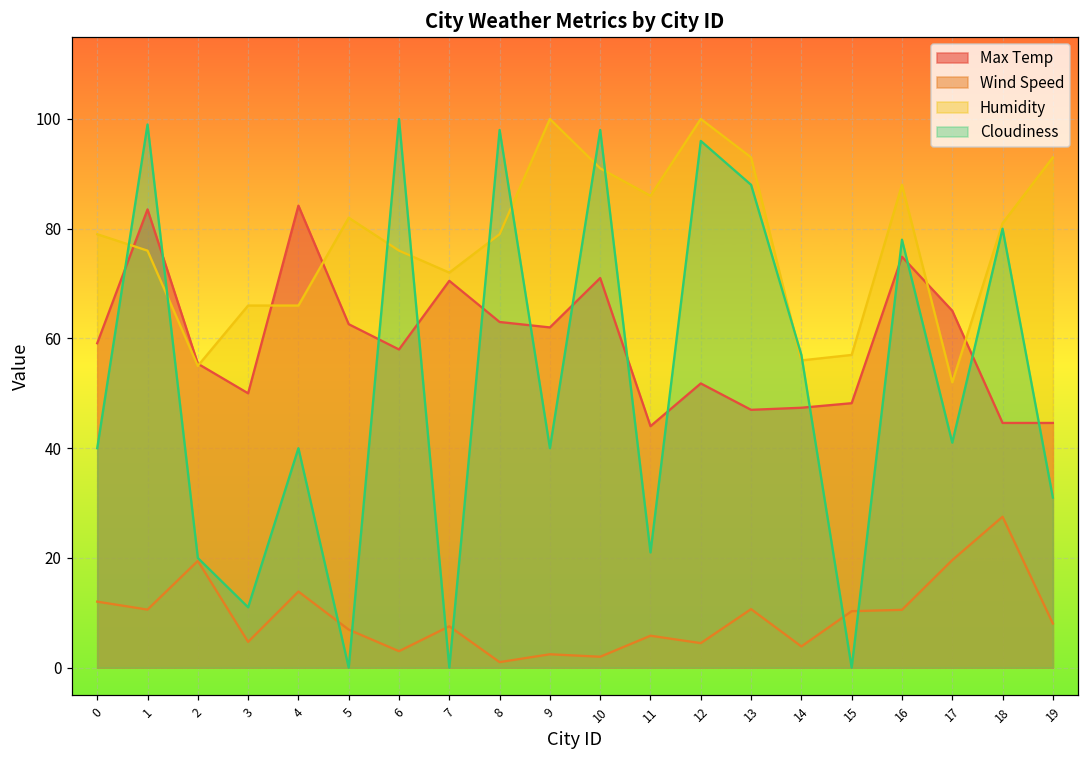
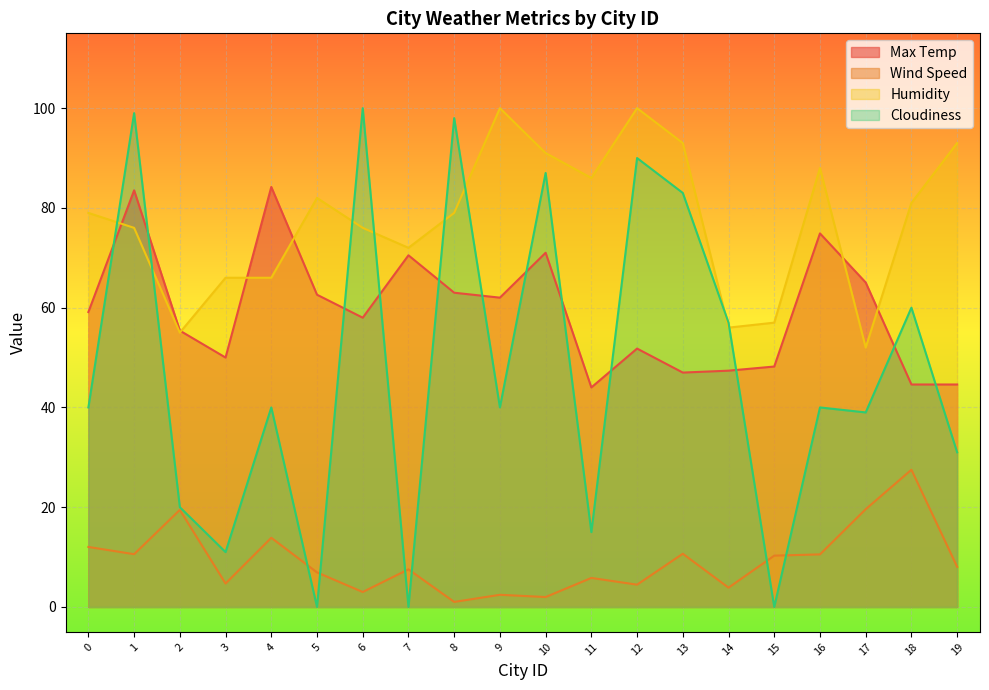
  {
    "Cloudiness": {
      "0": 40,
      "1": 99,
      "2": 20,
      "3": 11,
      "4": 40,
      "5": 0,
      "6": 100,
      "7": 0,
      "8": 98,
      "9": 40,
-     "10": 98,
-     "11": 21,
-     "12": 96,
-     "13": 88,
+     "10": 87,
+     "11": 15,
+     "12": 90,
+     "13": 83,
      "14": 57,
      "15": 0,
-     "16": 78,
-     "17": 41,
-     "18": 80,
+     "16": 40,
+     "17": 39,
+     "18": 60,
      "19": 31
    }
  }
